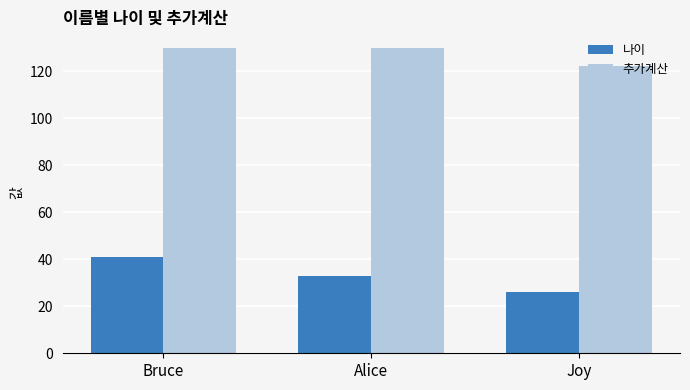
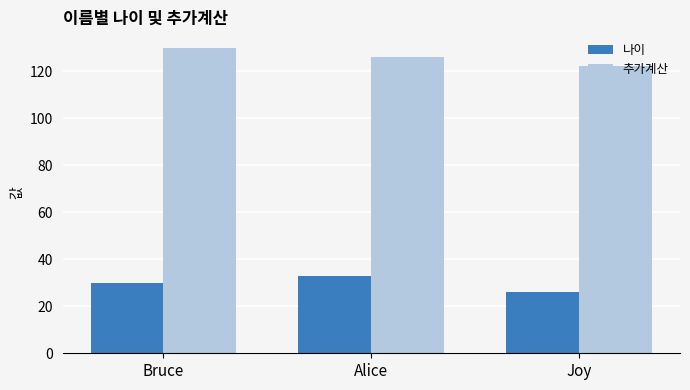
  {
    "나이": {
-     "Bruce": 41,
+     "Bruce": 30,
      "Alice": 33,
      "Joy": 26
    },
    "추가계산": {
      "Bruce": 130,
-     "Alice": 130,
+     "Alice": 126,
      "Joy": 122
    }
  }
